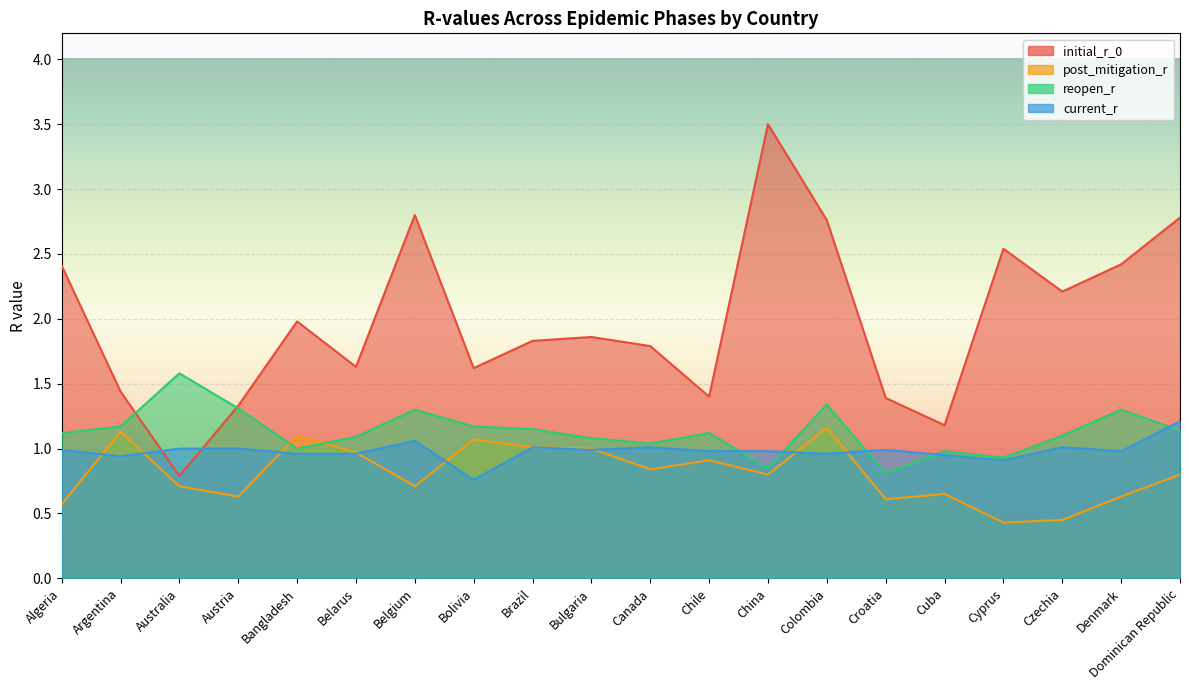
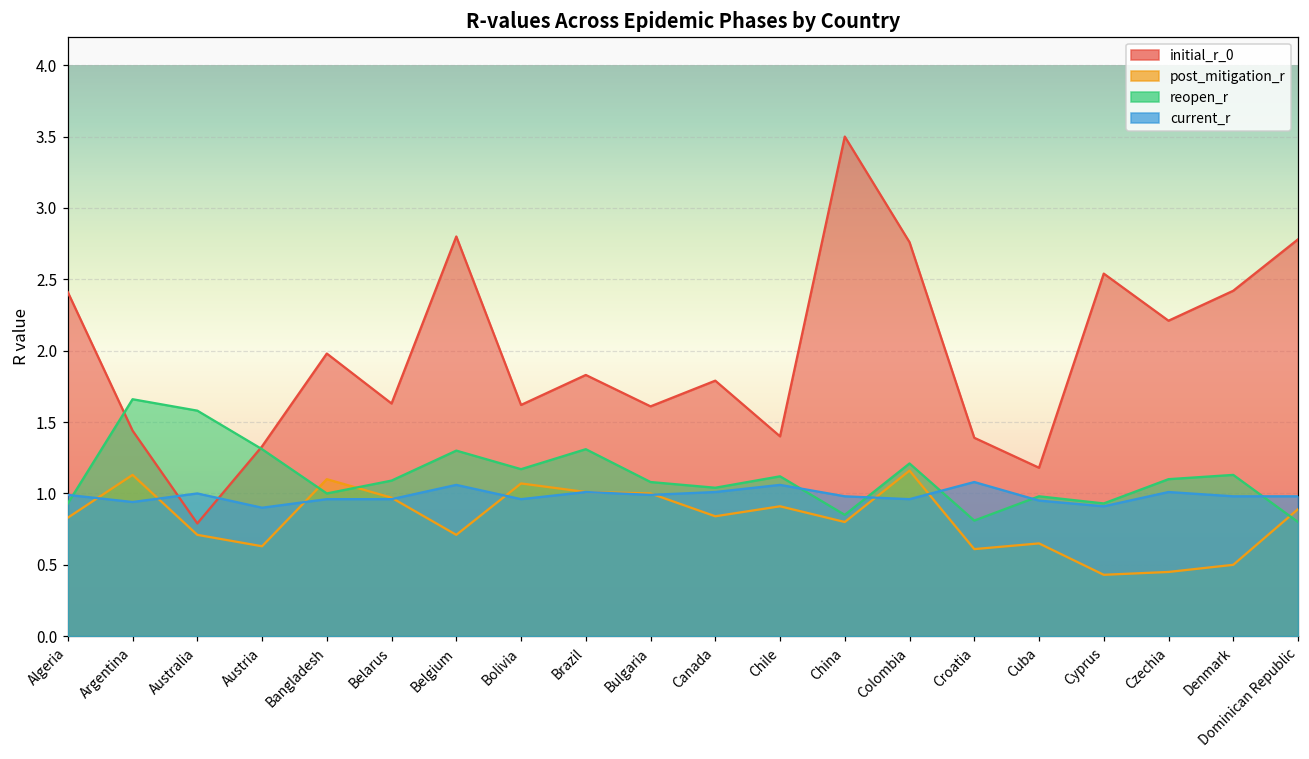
  {
    "initial_r_0": {
      "Algeria": 2.41,
      "Argentina": 1.44,
      "Australia": 0.79,
      "Austria": 1.33,
      "Bangladesh": 1.98,
      "Belarus": 1.63,
      "Belgium": 2.80,
      "Bolivia": 1.62,
      "Brazil": 1.83,
-     "Bulgaria": 1.86,
+     "Bulgaria": 1.61,
      "Canada": 1.79,
      "Chile": 1.40,
      "China": 3.50,
      "Colombia": 2.76,
      "Croatia": 1.39,
      "Cuba": 1.18,
      "Cyprus": 2.54,
      "Czechia": 2.21,
      "Denmark": 2.42,
      "Dominican Republic": 2.78
    },
    "post_mitigation_r": {
-     "Algeria": 0.57,
+     "Algeria": 0.83,
      "Argentina": 1.13,
      "Australia": 0.71,
      "Austria": 0.63,
      "Bangladesh": 1.10,
      "Belgium": 0.71,
      "Bolivia": 1.07,
      "Canada": 0.84,
      "Chile": 0.91,
      "China": 0.80,
      "Colombia": 1.16,
      "Croatia": 0.61,
      "Cuba": 0.65,
      "Cyprus": 0.43,
      "Czechia": 0.45,
-     "Denmark": 0.63,
-     "Dominican Republic": 0.80
+     "Denmark": 0.50,
+     "Dominican Republic": 0.89
    },
    "reopen_r": {
-     "Algeria": 1.12,
-     "Argentina": 1.17,
+     "Algeria": 0.93,
+     "Argentina": 1.66,
      "Australia": 1.58,
      "Austria": 1.31,
      "Bangladesh": 1.00,
      "Belarus": 1.09,
      "Belgium": 1.30,
      "Bolivia": 1.17,
-     "Brazil": 1.15,
+     "Brazil": 1.31,
      "Bulgaria": 1.08,
      "Canada": 1.04,
      "Chile": 1.12,
      "China": 0.85,
-     "Colombia": 1.34,
+     "Colombia": 1.21,
      "Croatia": 0.81,
      "Cuba": 0.98,
      "Cyprus": 0.93,
      "Czechia": 1.10,
-     "Denmark": 1.30,
-     "Dominican Republic": 1.14
+     "Denmark": 1.13,
+     "Dominican Republic": 0.80
    },
    "current_r": {
      "Algeria": 0.99,
      "Argentina": 0.94,
      "Australia": 1.00,
-     "Austria": 1.0,
+     "Austria": 0.9,
      "Bangladesh": 0.96,
      "Belgium": 1.06,
-     "Bolivia": 0.76,
+     "Bolivia": 0.96,
      "Canada": 1.01,
-     "Chile": 0.98,
+     "Chile": 1.06,
      "China": 0.98,
      "Colombia": 0.96,
-     "Croatia": 0.99,
+     "Croatia": 1.08,
      "Cuba": 0.95,
      "Cyprus": 0.91,
      "Czechia": 1.01,
      "Denmark": 0.98,
-     "Dominican Republic": 1.21
+     "Dominican Republic": 0.98
    }
  }
